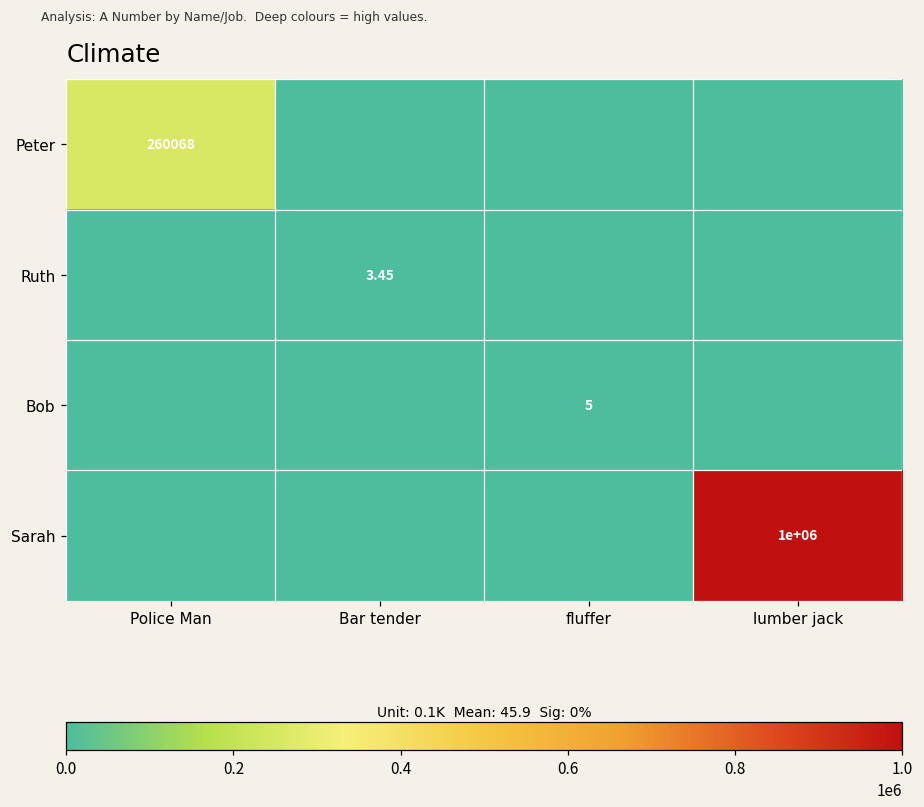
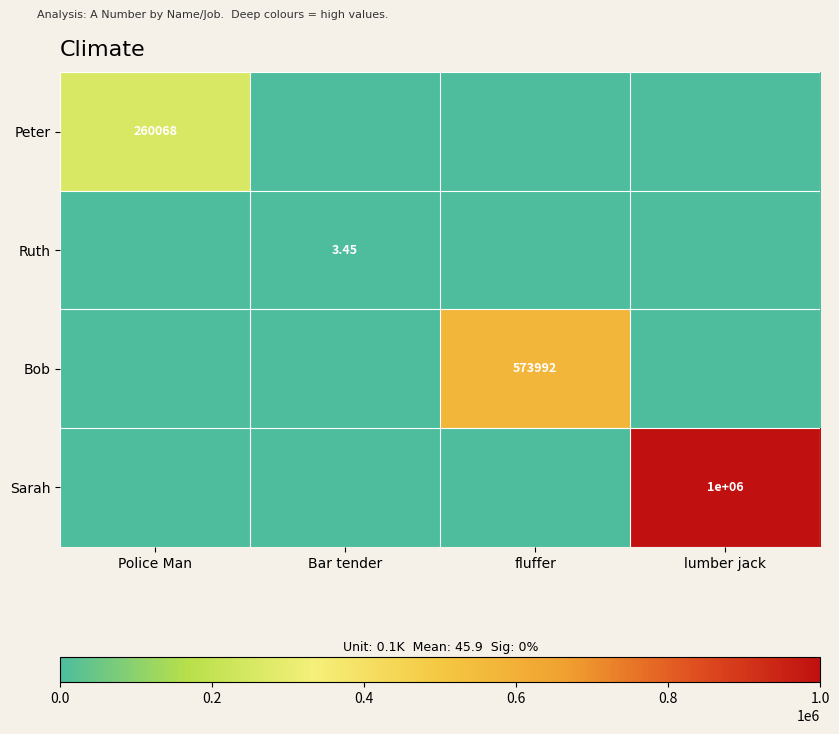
  {
    "Peter": {
      "Police Man": "260068"
    },
    "Ruth": {
      "Bar tender": "3.45"
    },
    "Bob": {
-     "fluffer": "5"
+     "fluffer": "573992"
    },
    "Sarah": {
      "lumber jack": "1e+06"
    }
  }
